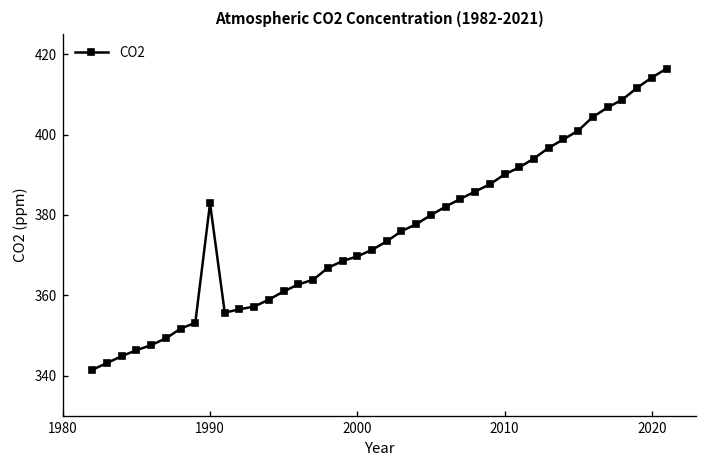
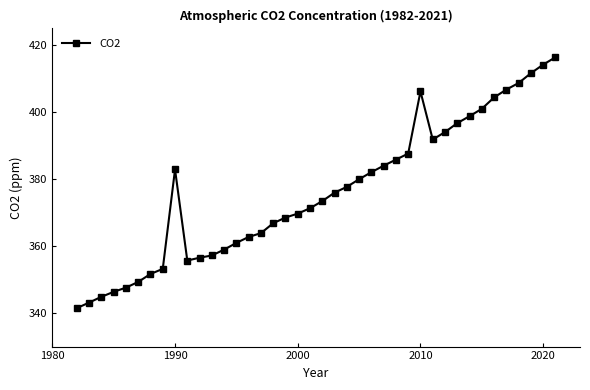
  {
    "1990": 383,
    "2000": 370,
-   "2010": 390,
+   "2010": 406,
    "2020": 414
  }
